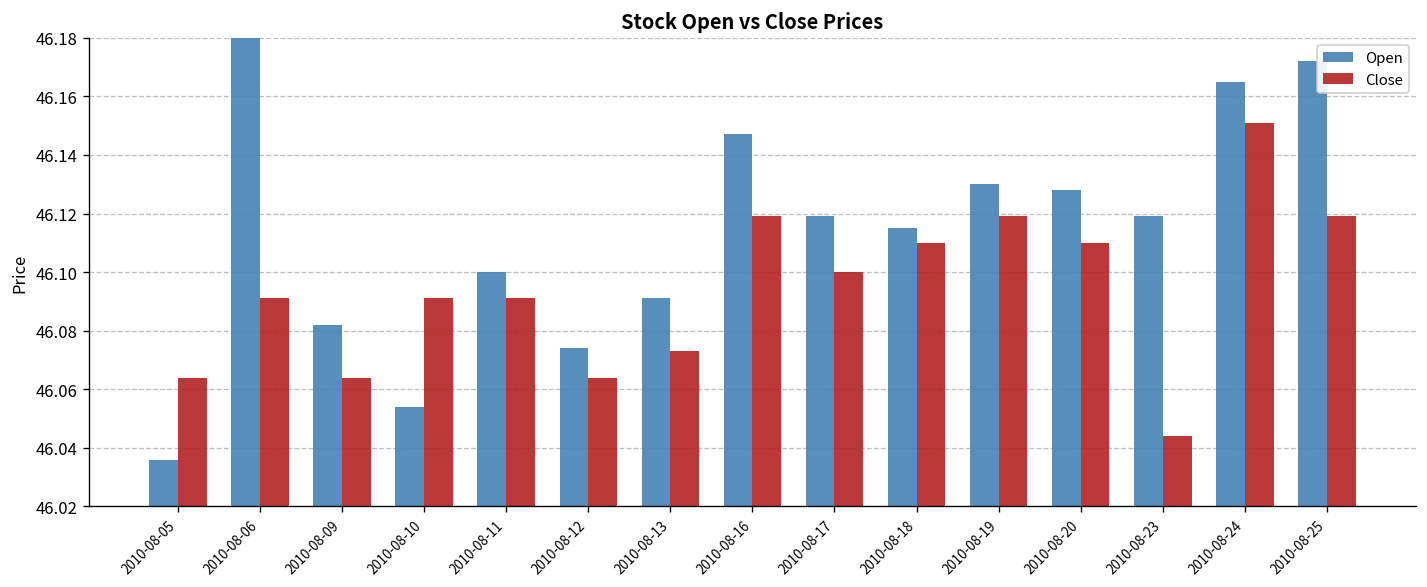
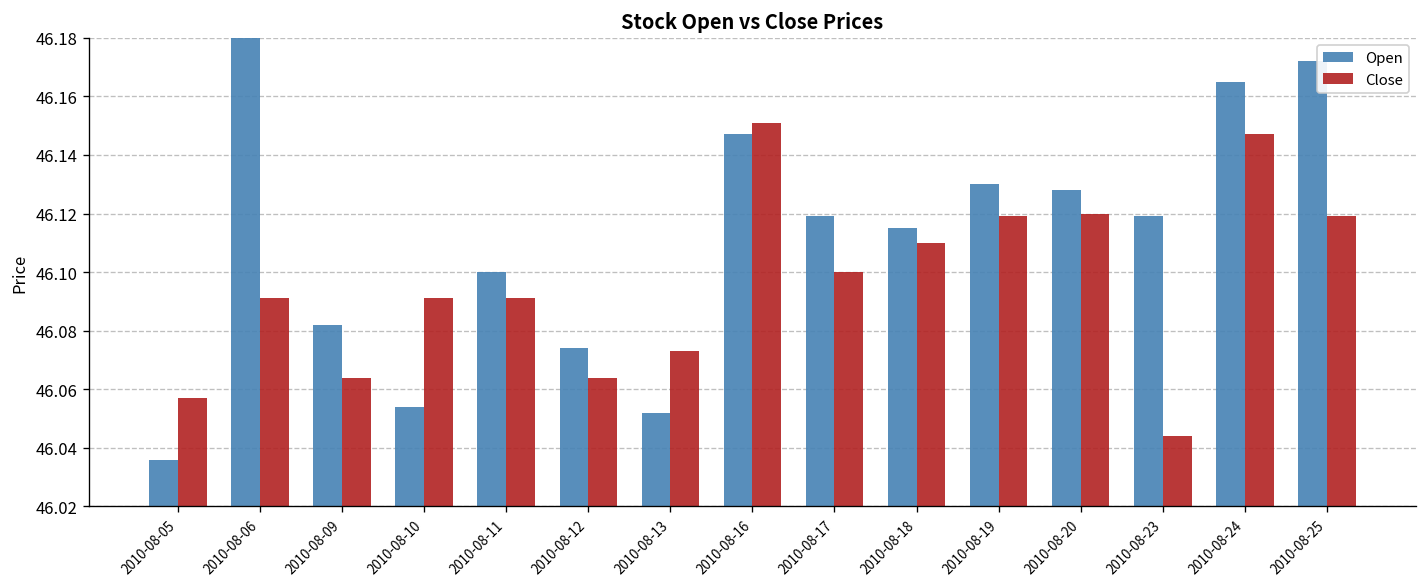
  {
    "Open": {
      "2010-08-05": 46.036,
      "2010-08-09": 46.082,
      "2010-08-10": 46.054,
      "2010-08-11": 46.100,
      "2010-08-12": 46.074,
-     "2010-08-13": 46.091,
+     "2010-08-13": 46.052,
      "2010-08-16": 46.147,
      "2010-08-17": 46.119,
      "2010-08-18": 46.115,
      "2010-08-19": 46.130,
      "2010-08-20": 46.128,
      "2010-08-23": 46.119,
      "2010-08-24": 46.165,
      "2010-08-25": 46.172
    },
    "Close": {
-     "2010-08-05": 46.064,
+     "2010-08-05": 46.057,
      "2010-08-06": 46.091,
      "2010-08-09": 46.064,
      "2010-08-10": 46.091,
      "2010-08-11": 46.091,
      "2010-08-12": 46.064,
      "2010-08-13": 46.073,
-     "2010-08-16": 46.119,
+     "2010-08-16": 46.151,
      "2010-08-17": 46.100,
      "2010-08-18": 46.110,
      "2010-08-19": 46.119,
-     "2010-08-20": 46.11,
+     "2010-08-20": 46.12,
      "2010-08-23": 46.044,
-     "2010-08-24": 46.151,
+     "2010-08-24": 46.147,
      "2010-08-25": 46.119
    }
  }
